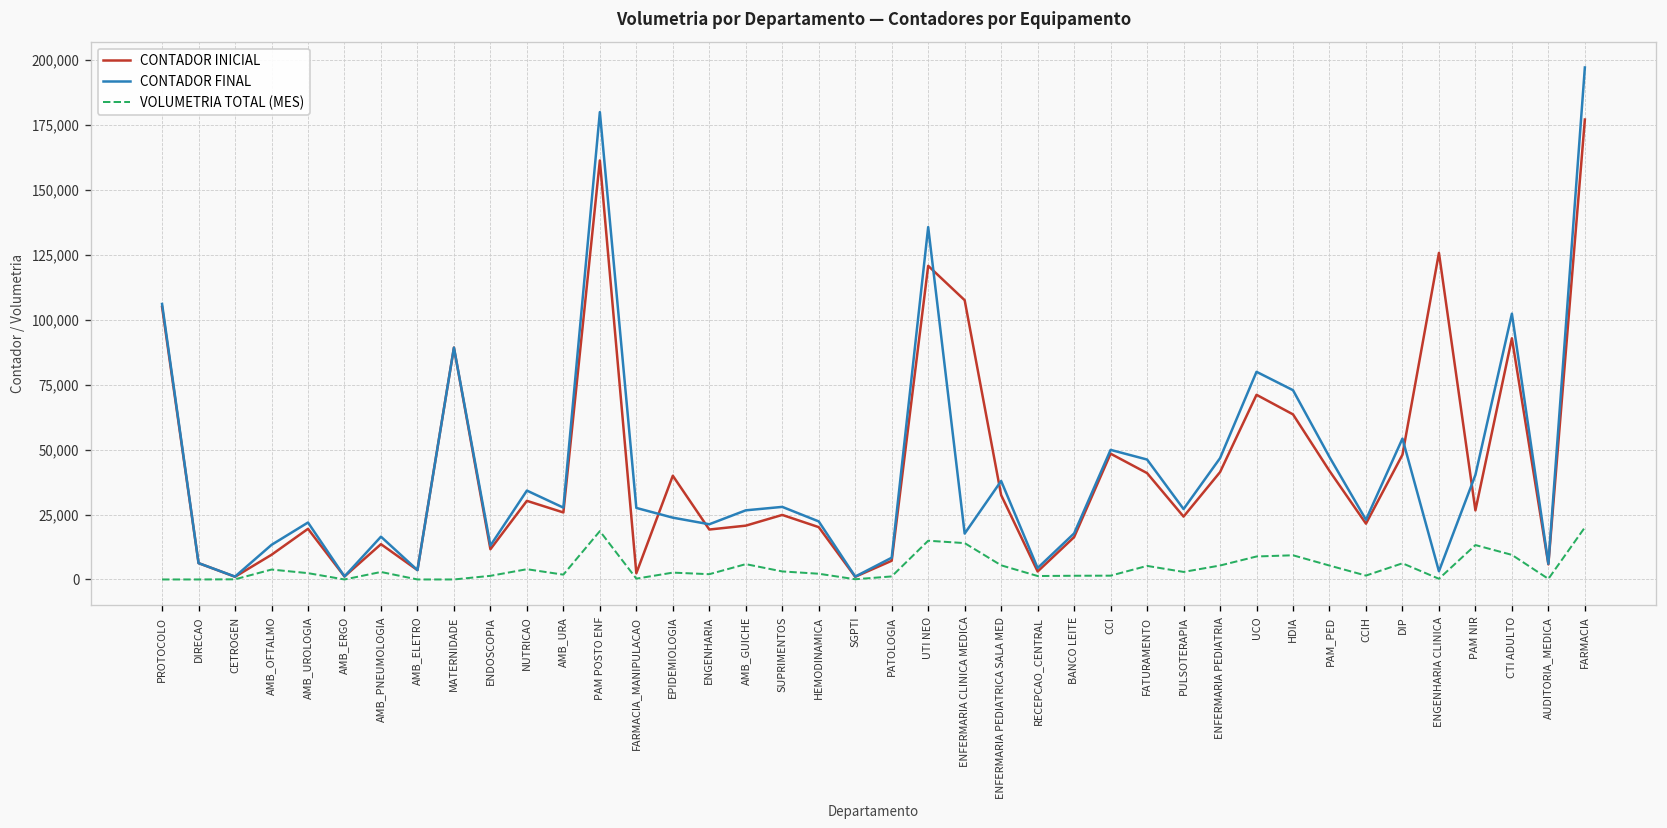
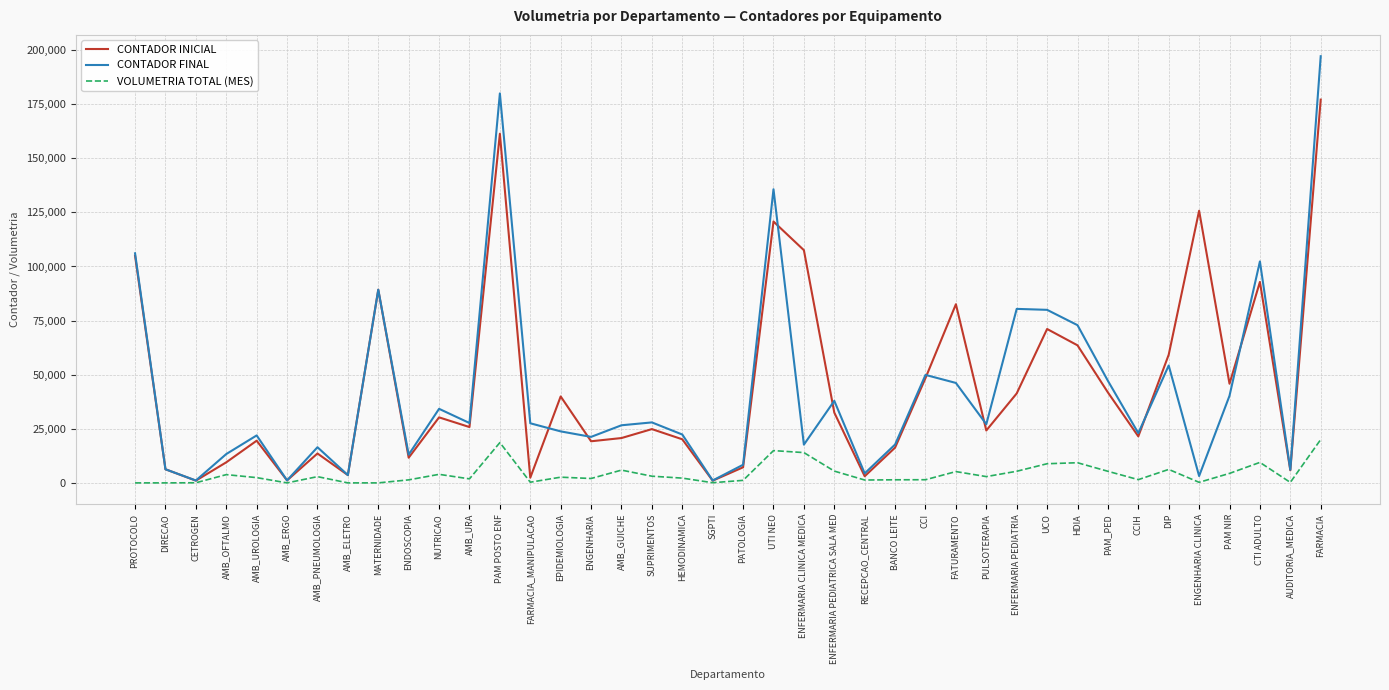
  {
    "CONTADOR INICIAL": {
      "AMB_OFTALMO": "10,000",
      "AMB_UROLOGIA": "19,000",
      "AMB_PNEUMOLOGIA": "14,000",
      "ENDOSCOPIA": "12,000",
      "NUTRICAO": "30,000",
      "AMB_URA": "26,000",
      "PAM POSTO ENF": "161,000",
      "FARMACIA_MANIPULACAO": "2,000",
      "EPIDEMIOLOGIA": "40,000",
      "ENGENHARIA": "19,000",
      "AMB_GUICHE": "21,000",
      "SUPRIMENTOS": "25,000",
      "HEMODINAMICA": "20,000",
      "UTI NEO": "121,000",
      "ENFERMARIA CLINICA MEDICA": "108,000",
      "ENFERMARIA PEDIATRICA SALA MED": "32,000",
      "RECEPCAO_CENTRAL": "3,000",
      "BANCO LEITE": "16,000",
      "CCI": "48,000",
-     "FATURAMENTO": "41,000",
+     "FATURAMENTO": "83,000",
      "PULSOTERAPIA": "24,000",
      "ENFERMARIA PEDIATRIA": "41,000",
      "UCO": "71,000",
      "HDIA": "64,000",
      "PAM_PED": "42,000",
      "CCIH": "21,000",
-     "DIP": "48,000",
+     "DIP": "59,000",
      "ENGENHARIA CLINICA": "126,000",
-     "PAM NIR": "27,000",
+     "PAM NIR": "46,000",
      "CTI ADULTO": "93,000",
      "FARMACIA": "177,000"
    },
    "CONTADOR FINAL": {
      "AMB_OFTALMO": "13,000",
      "AMB_UROLOGIA": "22,000",
      "AMB_PNEUMOLOGIA": "16,000",
      "ENDOSCOPIA": "13,000",
      "NUTRICAO": "34,000",
      "AMB_URA": "28,000",
      "PAM POSTO ENF": "180,000",
      "FARMACIA_MANIPULACAO": "28,000",
      "EPIDEMIOLOGIA": "24,000",
      "ENGENHARIA": "21,000",
      "AMB_GUICHE": "27,000",
      "SUPRIMENTOS": "28,000",
      "HEMODINAMICA": "22,000",
      "UTI NEO": "136,000",
      "ENFERMARIA CLINICA MEDICA": "18,000",
      "ENFERMARIA PEDIATRICA SALA MED": "38,000",
      "RECEPCAO_CENTRAL": "4,000",
      "BANCO LEITE": "18,000",
      "CCI": "50,000",
      "FATURAMENTO": "46,000",
      "PULSOTERAPIA": "27,000",
-     "ENFERMARIA PEDIATRIA": "47,000",
+     "ENFERMARIA PEDIATRIA": "80,000",
      "UCO": "80,000",
      "HDIA": "73,000",
      "PAM_PED": "47,000",
      "CCIH": "23,000",
      "DIP": "54,000",
      "ENGENHARIA CLINICA": "3,000",
      "PAM NIR": "40,000",
      "CTI ADULTO": "102,000",
      "FARMACIA": "197,000"
    },
    "VOLUMETRIA TOTAL (MES)": {
      "PROTOCOLO": "0",
      "DIRECAO": "0",
      "AMB_OFTALMO": "4,000",
      "AMB_UROLOGIA": "2,000",
      "AMB_PNEUMOLOGIA": "3,000",
      "AMB_ELETRO": "0",
      "MATERNIDADE": "0",
      "ENDOSCOPIA": "1,000",
      "NUTRICAO": "4,000",
      "AMB_URA": "2,000",
      "PAM POSTO ENF": "19,000",
      "FARMACIA_MANIPULACAO": "0",
      "EPIDEMIOLOGIA": "3,000",
      "ENGENHARIA": "2,000",
      "AMB_GUICHE": "6,000",
      "SUPRIMENTOS": "3,000",
      "HEMODINAMICA": "2,000",
      "PATOLOGIA": "1,000",
      "UTI NEO": "15,000",
      "ENFERMARIA CLINICA MEDICA": "14,000",
      "ENFERMARIA PEDIATRICA SALA MED": "5,000",
      "RECEPCAO_CENTRAL": "1,000",
      "BANCO LEITE": "1,000",
      "CCI": "1,000",
      "FATURAMENTO": "5,000",
      "PULSOTERAPIA": "3,000",
      "ENFERMARIA PEDIATRIA": "5,000",
      "UCO": "9,000",
      "HDIA": "9,000",
      "PAM_PED": "5,000",
      "CCIH": "1,000",
      "DIP": "6,000",
      "ENGENHARIA CLINICA": "0",
-     "PAM NIR": "13,000",
+     "PAM NIR": "4,000",
      "CTI ADULTO": "9,000",
      "AUDITORIA_MEDICA": "0",
      "FARMACIA": "20,000"
    }
  }
